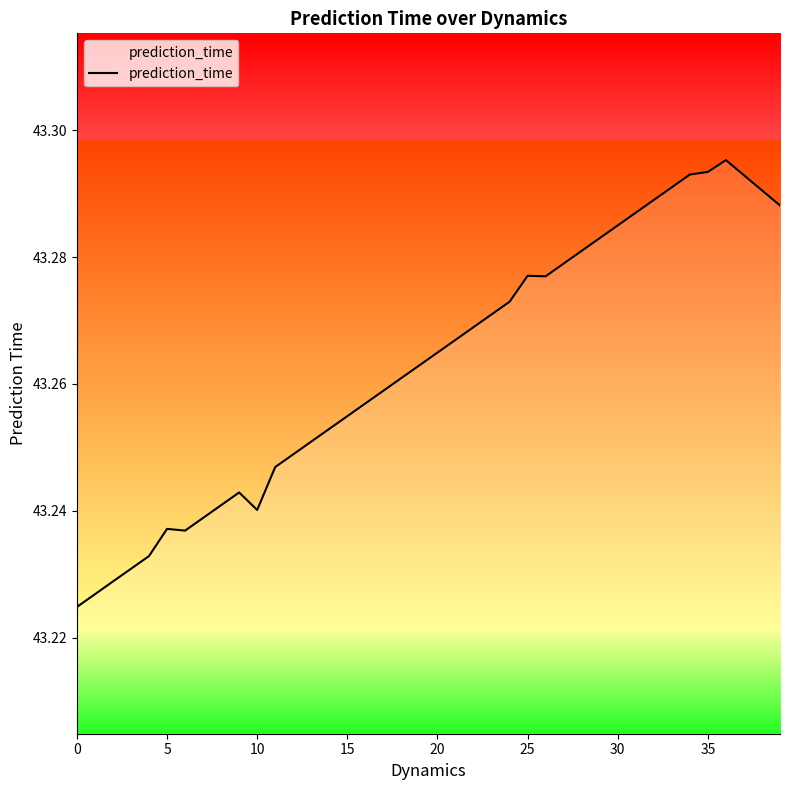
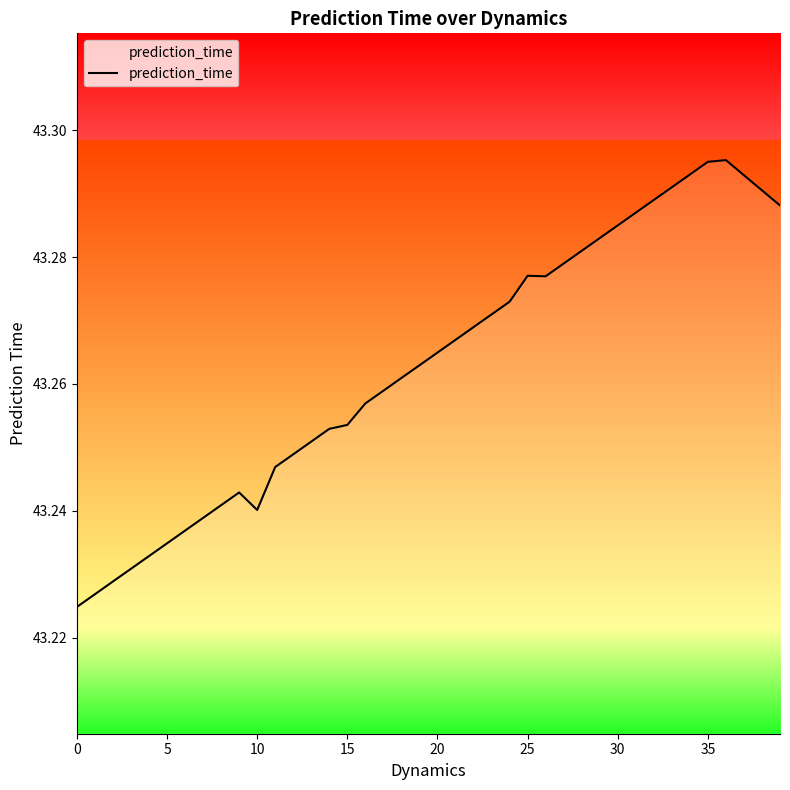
  {
    "0": 43.225,
-   "5": 43.237,
+   "5": 43.235,
    "10": 43.240,
-   "15": 43.255,
+   "15": 43.254,
    "20": 43.265,
    "25": 43.277,
    "30": 43.285,
-   "35": 43.293
+   "35": 43.295
  }
